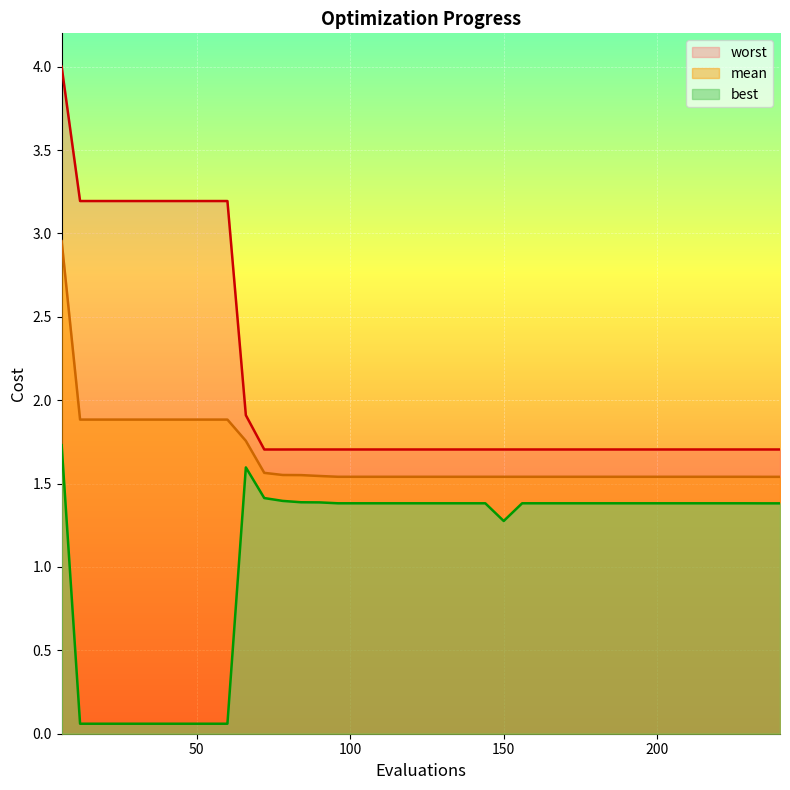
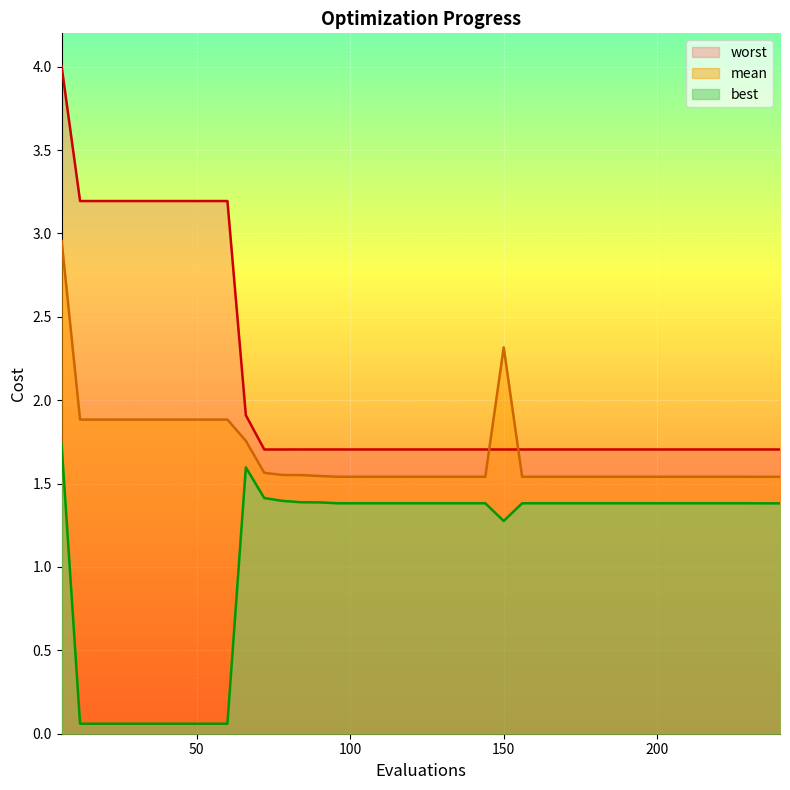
  {
    "worst": {
      "150": 1.70
    },
    "mean": {
-     "150": 1.54
+     "150": 2.32
    },
    "best": {
      "150": 1.28
    }
  }
